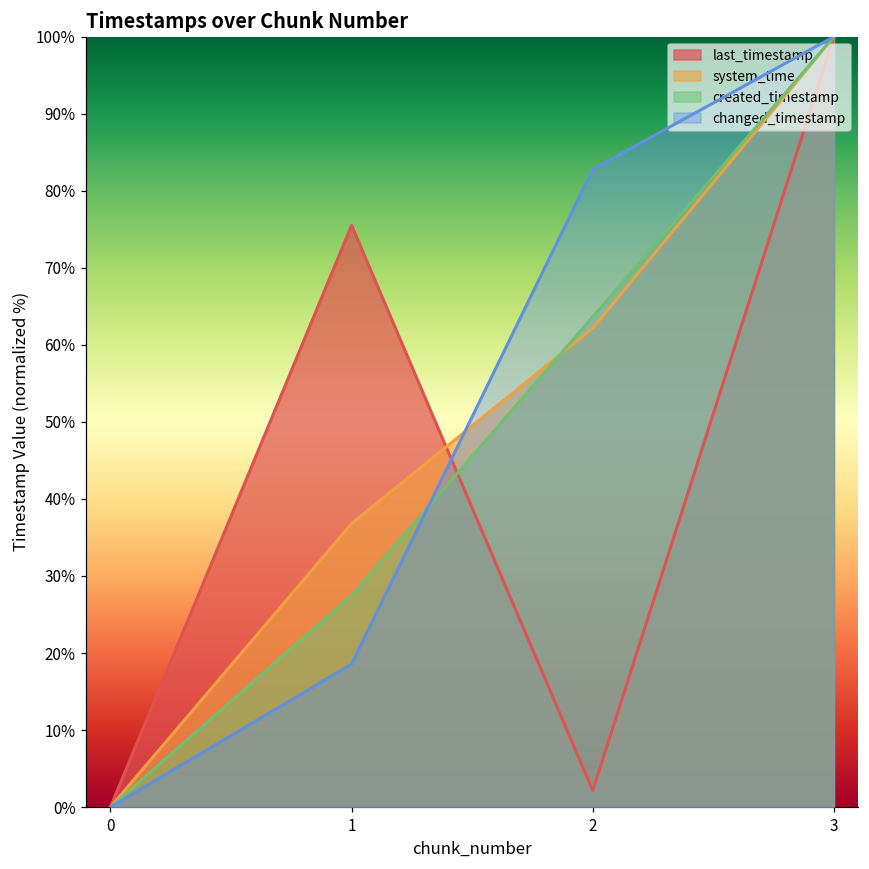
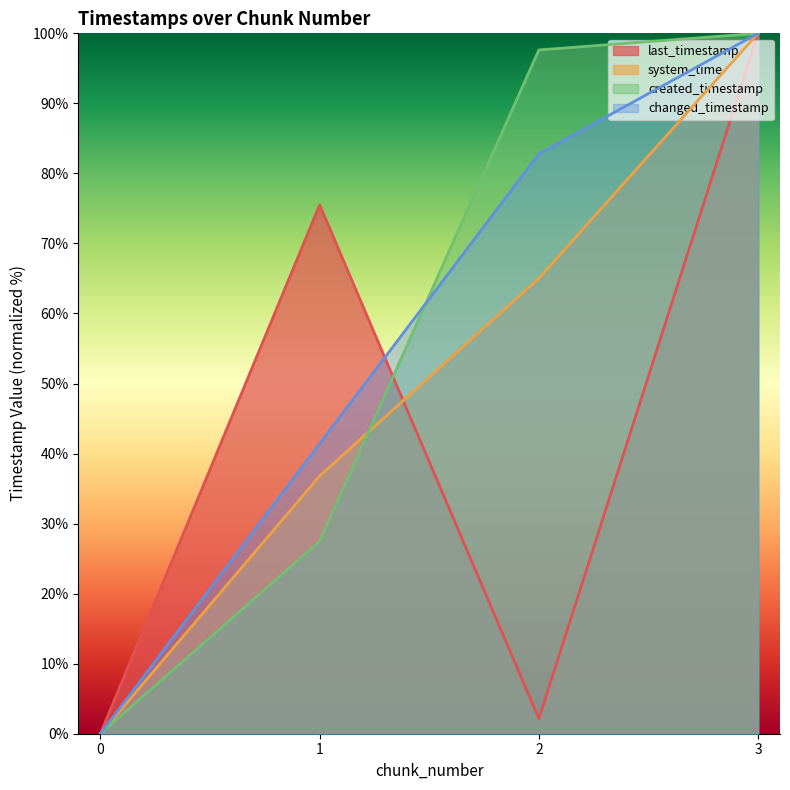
  {
    "last_timestamp": {
      "1": "76%",
      "2": "2%"
    },
    "system_time": {
      "1": "37%",
-     "2": "62%"
+     "2": "65%"
    },
    "created_timestamp": {
      "1": "27%",
-     "2": "64%"
+     "2": "98%"
    },
    "changed_timestamp": {
-     "1": "19%",
+     "1": "41%",
      "2": "83%"
    }
  }
